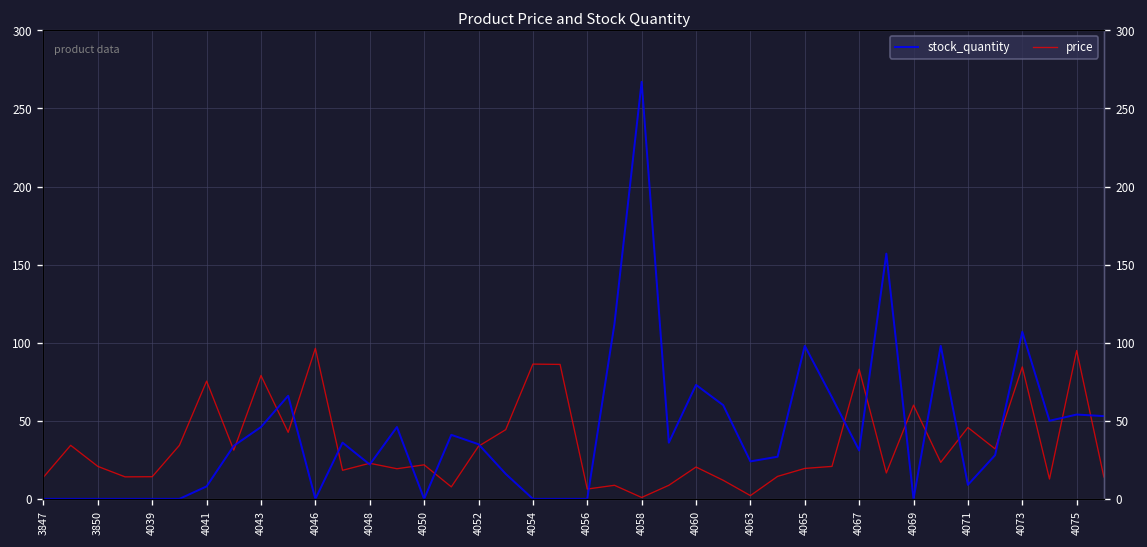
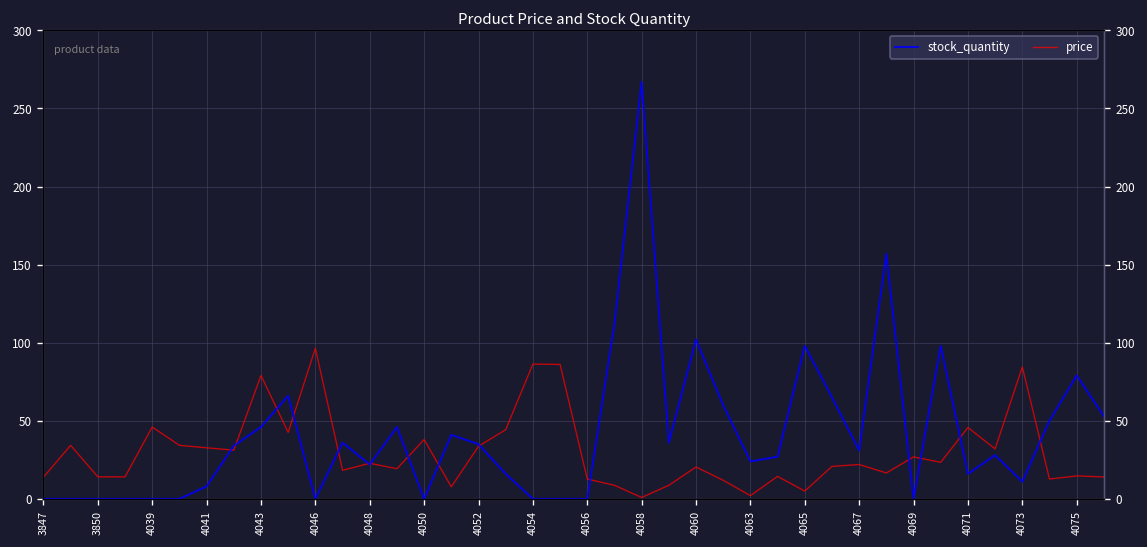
  {
    "stock_quantity": {
      "3847": 0,
      "3850": 0,
      "4039": 0,
      "4041": 8,
      "4043": 46,
      "4046": 0,
      "4050": 0,
      "4054": 0,
      "4056": 0,
      "4058": 267,
-     "4060": 73,
+     "4060": 102,
      "4063": 24,
      "4065": 98,
      "4067": 31,
      "4069": 0,
-     "4071": 9,
-     "4073": 107,
-     "4075": 54
+     "4071": 16,
+     "4073": 11,
+     "4075": 79
    },
    "price": {
      "3847": 14,
-     "3850": 21,
-     "4039": 14,
-     "4041": 75,
+     "3850": 14,
+     "4039": 46,
+     "4041": 33,
      "4043": 79,
      "4046": 96,
-     "4050": 22,
+     "4050": 38,
      "4054": 86,
-     "4056": 6,
+     "4056": 13,
      "4058": 1,
      "4060": 20,
      "4063": 2,
-     "4065": 20,
-     "4067": 83,
-     "4069": 60,
+     "4065": 5,
+     "4067": 22,
+     "4069": 27,
      "4071": 46,
      "4073": 85,
-     "4075": 95
+     "4075": 15
    }
  }
